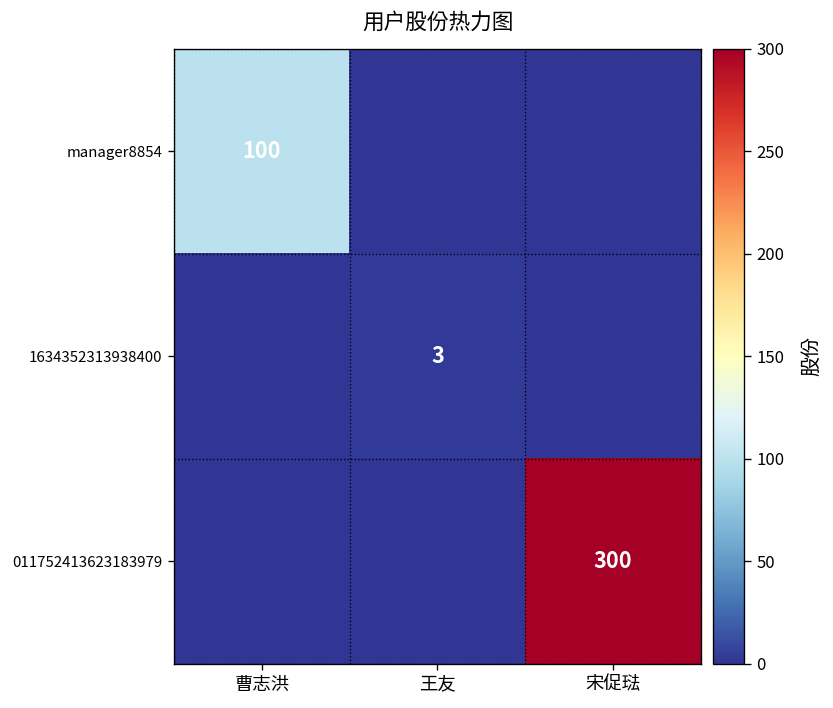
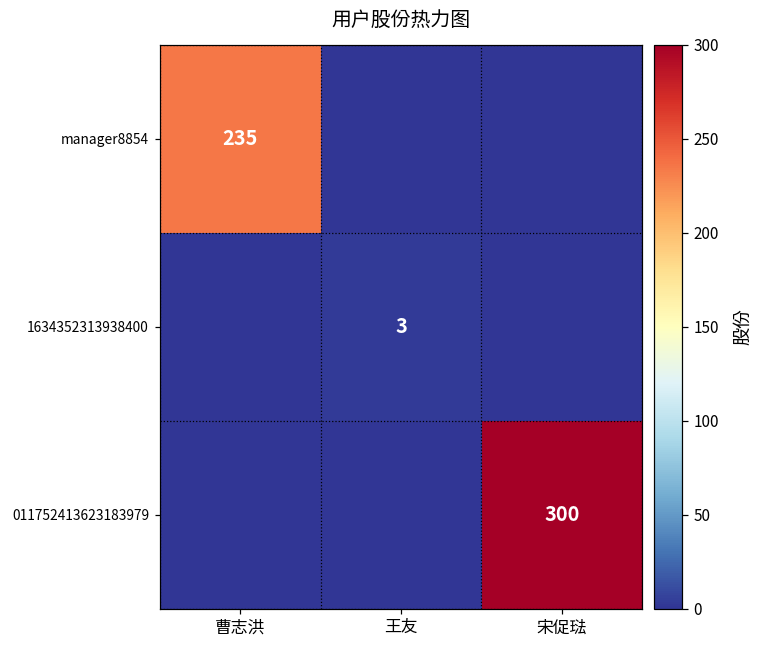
  {
    "manager8854": {
-     "曹志洪": 100
+     "曹志洪": 235
    },
    "1634352313938400": {
      "王友": 3
    },
    "011752413623183979": {
      "宋促琺": 300
    }
  }
